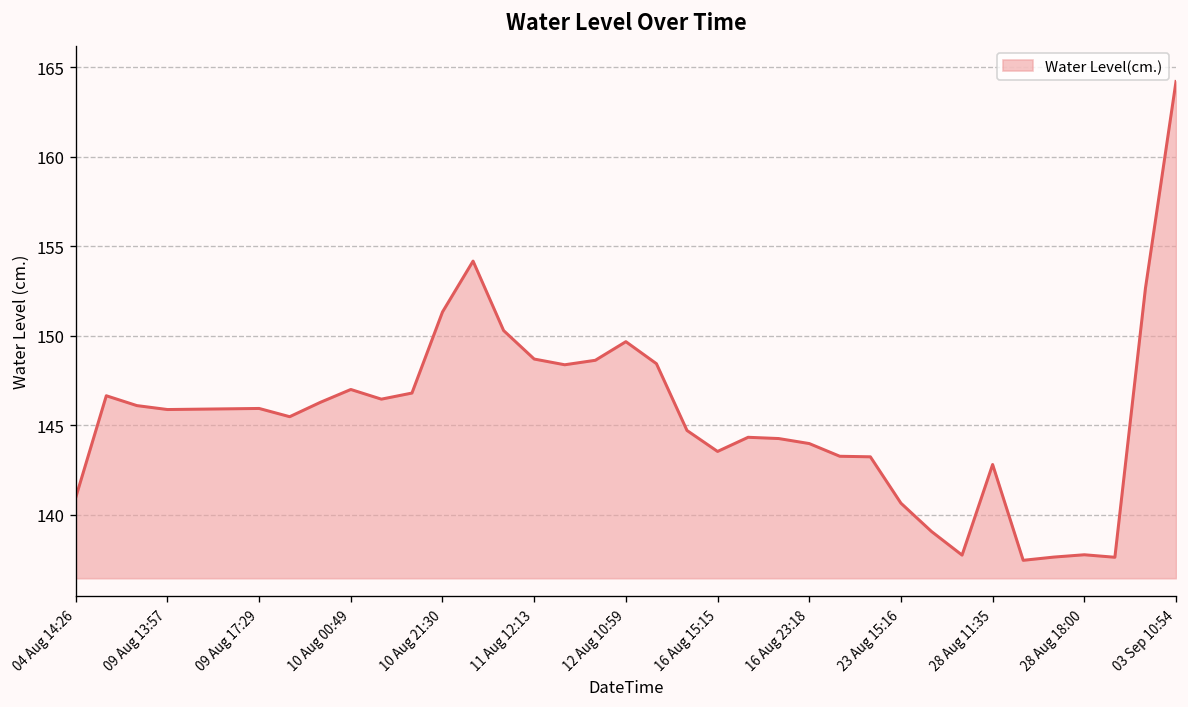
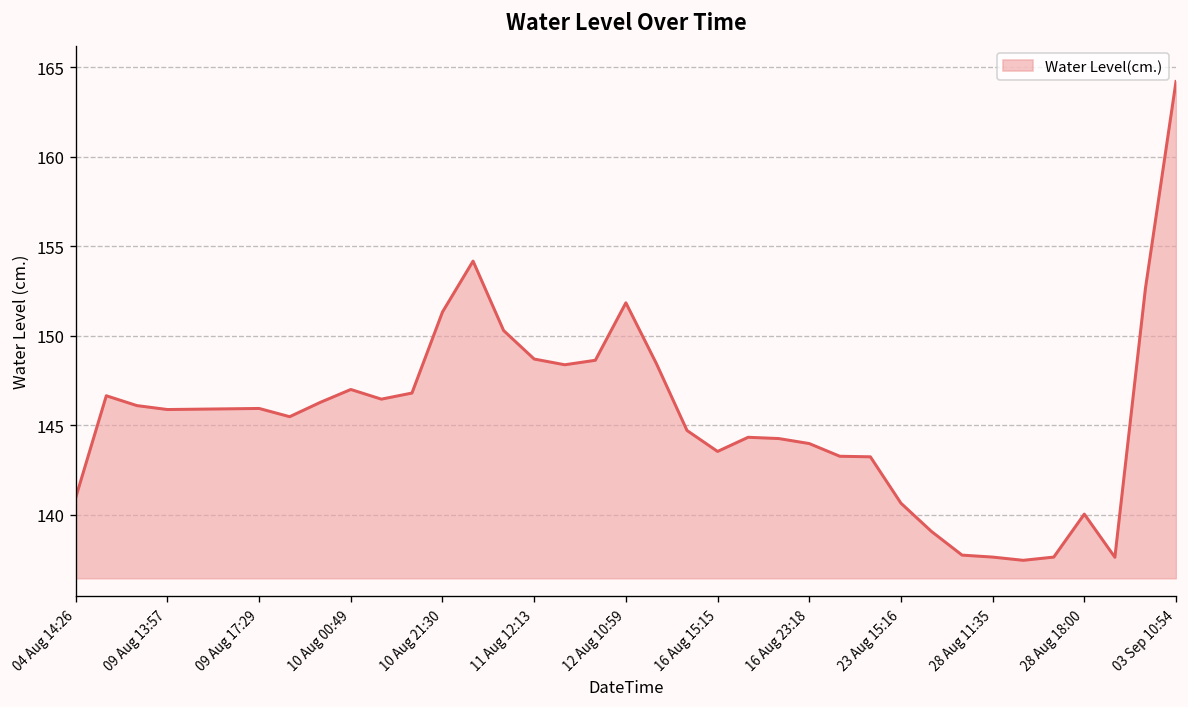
  {
    "04 Aug 14:26": 141.0,
    "09 Aug 13:57": 145.9,
    "09 Aug 17:29": 145.9,
    "10 Aug 00:49": 147.0,
    "10 Aug 21:30": 151.3,
    "11 Aug 12:13": 148.7,
-   "12 Aug 10:59": 149.7,
+   "12 Aug 10:59": 151.8,
    "16 Aug 15:15": 143.5,
    "16 Aug 23:18": 144.0,
    "23 Aug 15:16": 140.7,
-   "28 Aug 11:35": 142.8,
-   "28 Aug 18:00": 137.8,
+   "28 Aug 11:35": 137.6,
+   "28 Aug 18:00": 140.0,
    "03 Sep 10:54": 164.2
  }
